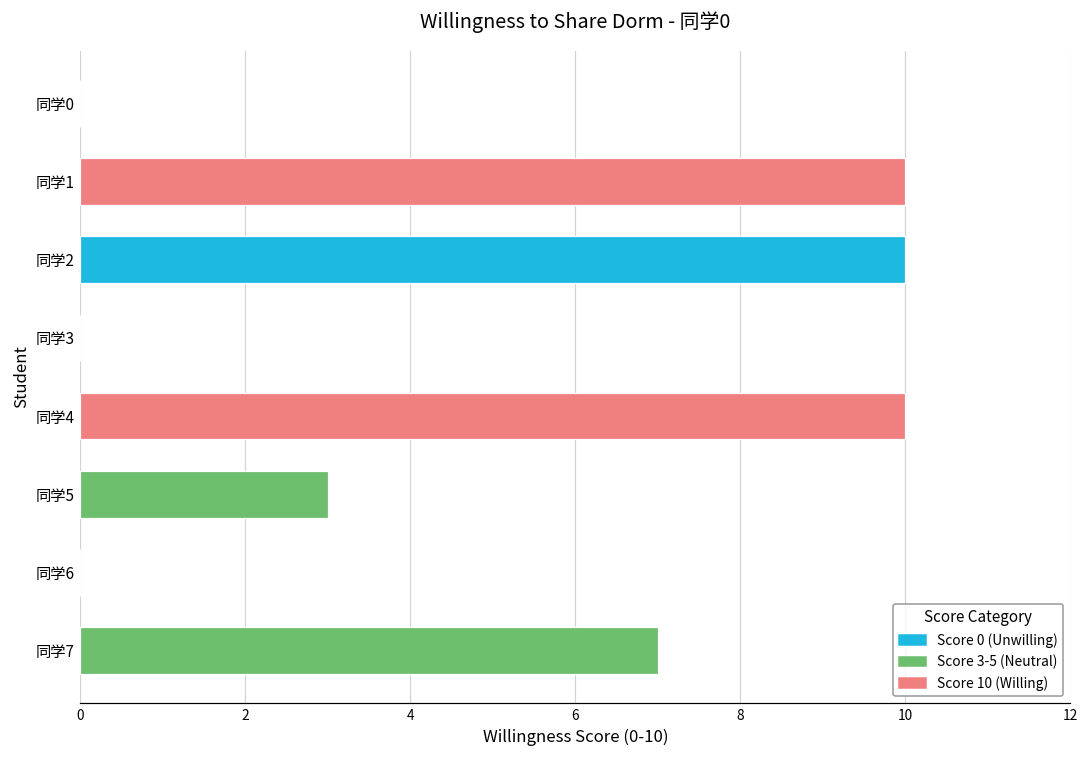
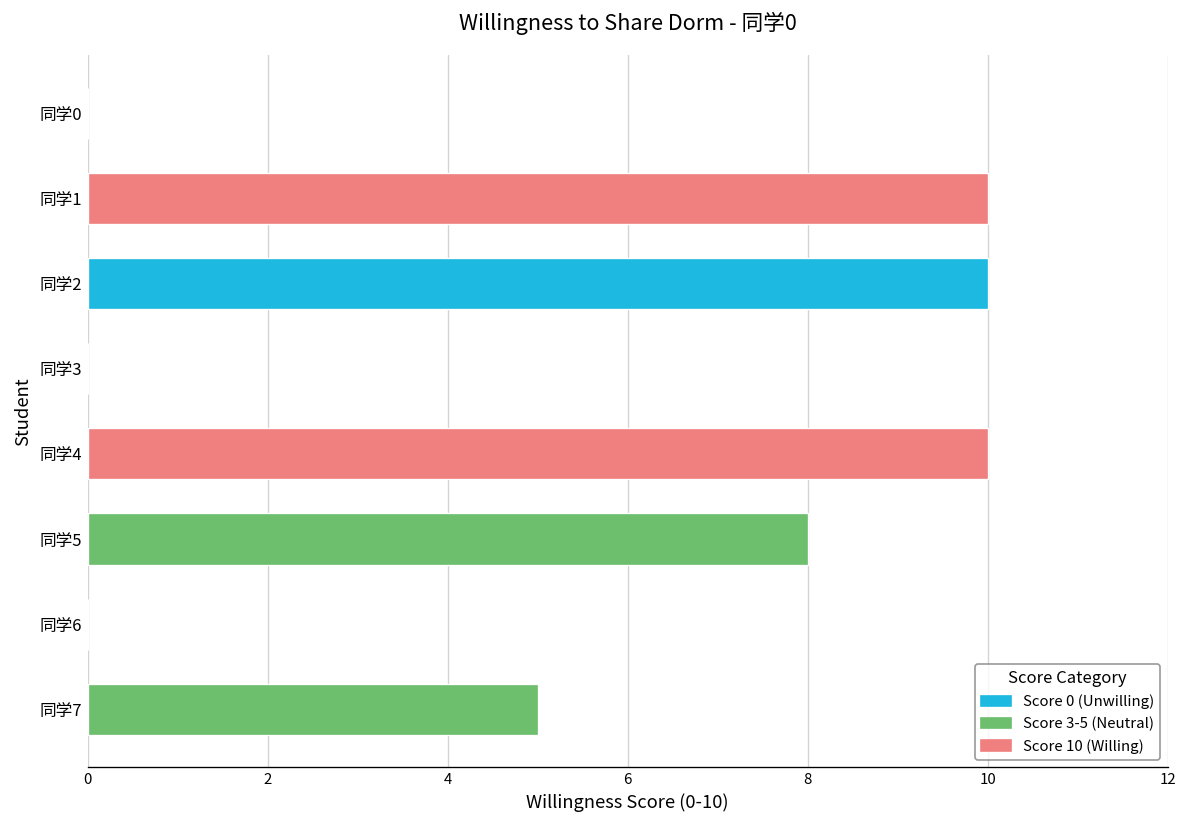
  {
    "同学0": 0,
    "同学1": 10,
    "同学2": 10,
    "同学3": 0,
    "同学4": 10,
-   "同学5": 3,
+   "同学5": 8,
    "同学6": 0,
-   "同学7": 7
+   "同学7": 5
  }
